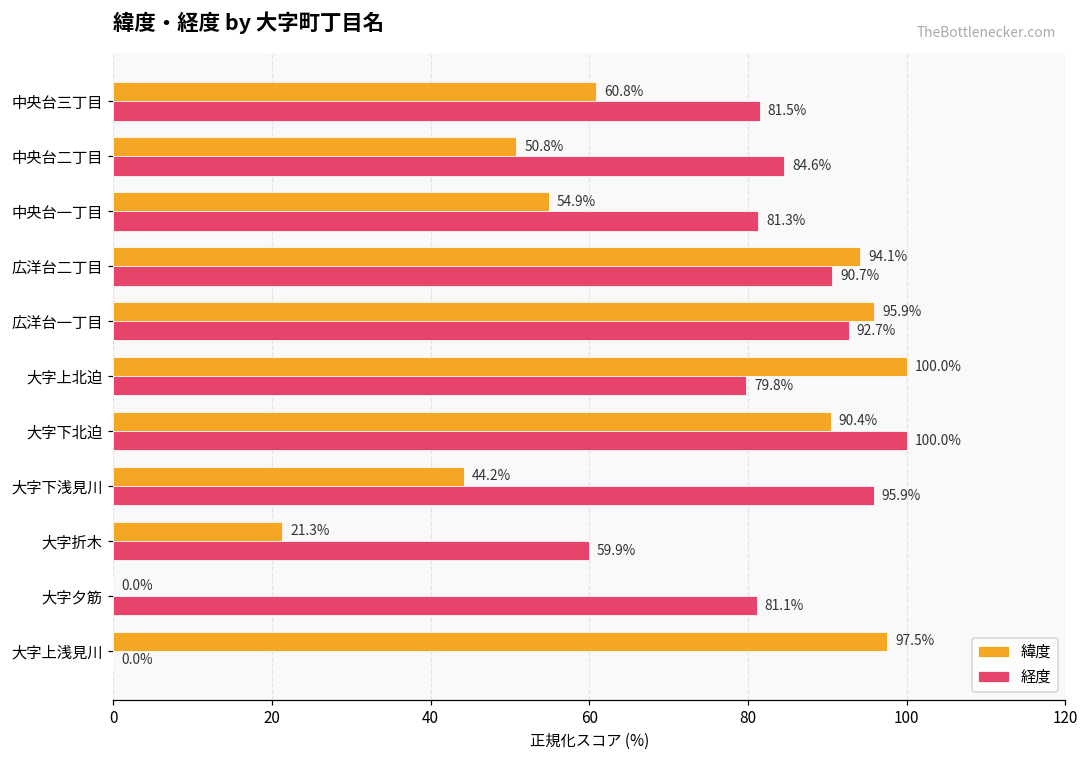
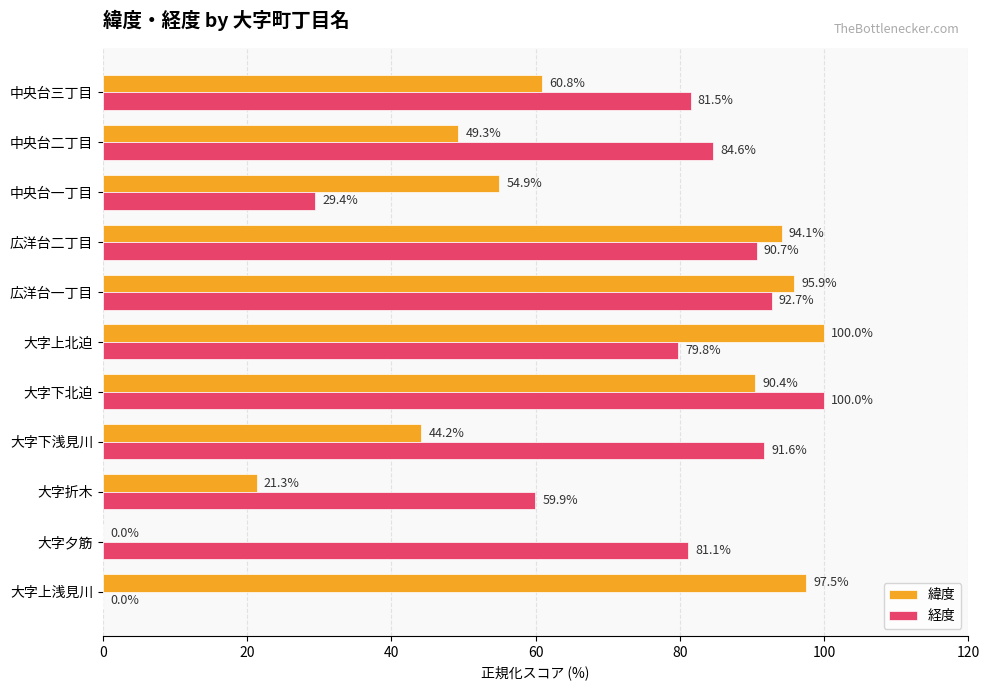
  {
    "緯度": {
      "中央台三丁目": "60.8%",
-     "中央台二丁目": "50.8%",
+     "中央台二丁目": "49.3%",
      "中央台一丁目": "54.9%",
      "広洋台二丁目": "94.1%",
      "広洋台一丁目": "95.9%",
      "大字上北迫": "100.0%",
      "大字下北迫": "90.4%",
      "大字下浅見川": "44.2%",
      "大字折木": "21.3%",
      "大字夕筋": "0.0%",
      "大字上浅見川": "97.5%"
    },
    "経度": {
      "中央台三丁目": "81.5%",
      "中央台二丁目": "84.6%",
-     "中央台一丁目": "81.3%",
+     "中央台一丁目": "29.4%",
      "広洋台二丁目": "90.7%",
      "広洋台一丁目": "92.7%",
      "大字上北迫": "79.8%",
      "大字下北迫": "100.0%",
-     "大字下浅見川": "95.9%",
+     "大字下浅見川": "91.6%",
      "大字折木": "59.9%",
      "大字夕筋": "81.1%",
      "大字上浅見川": "0.0%"
    }
  }
